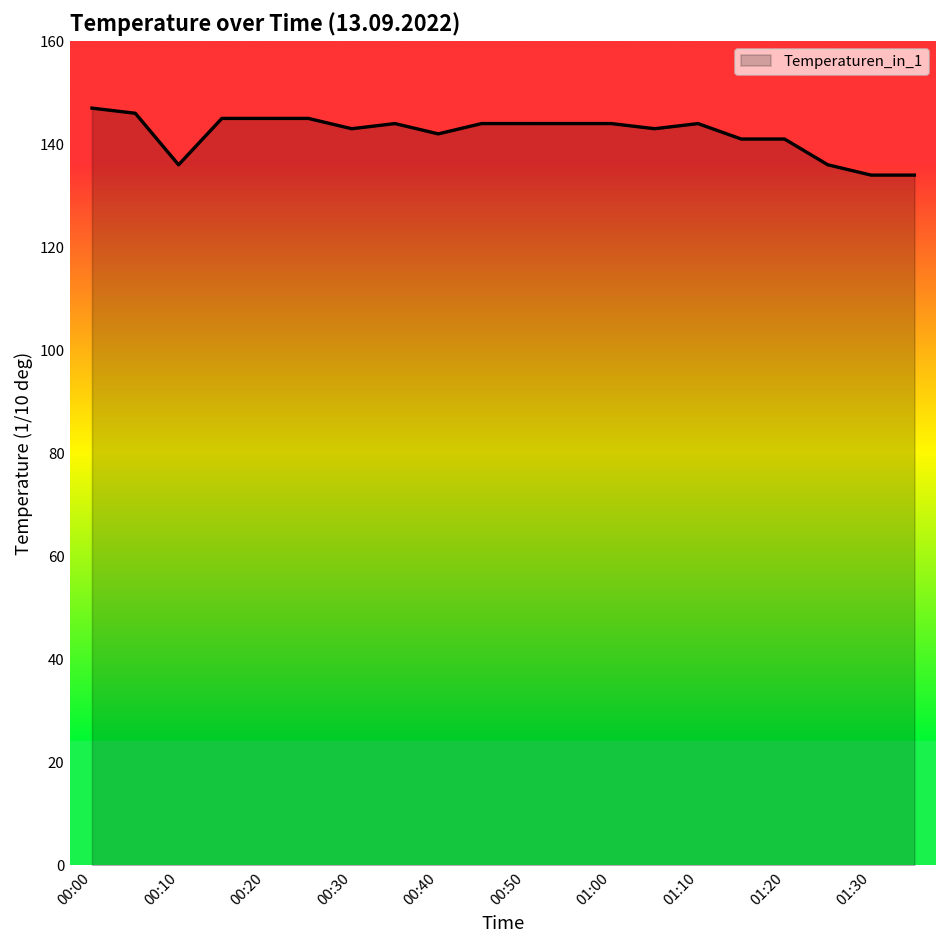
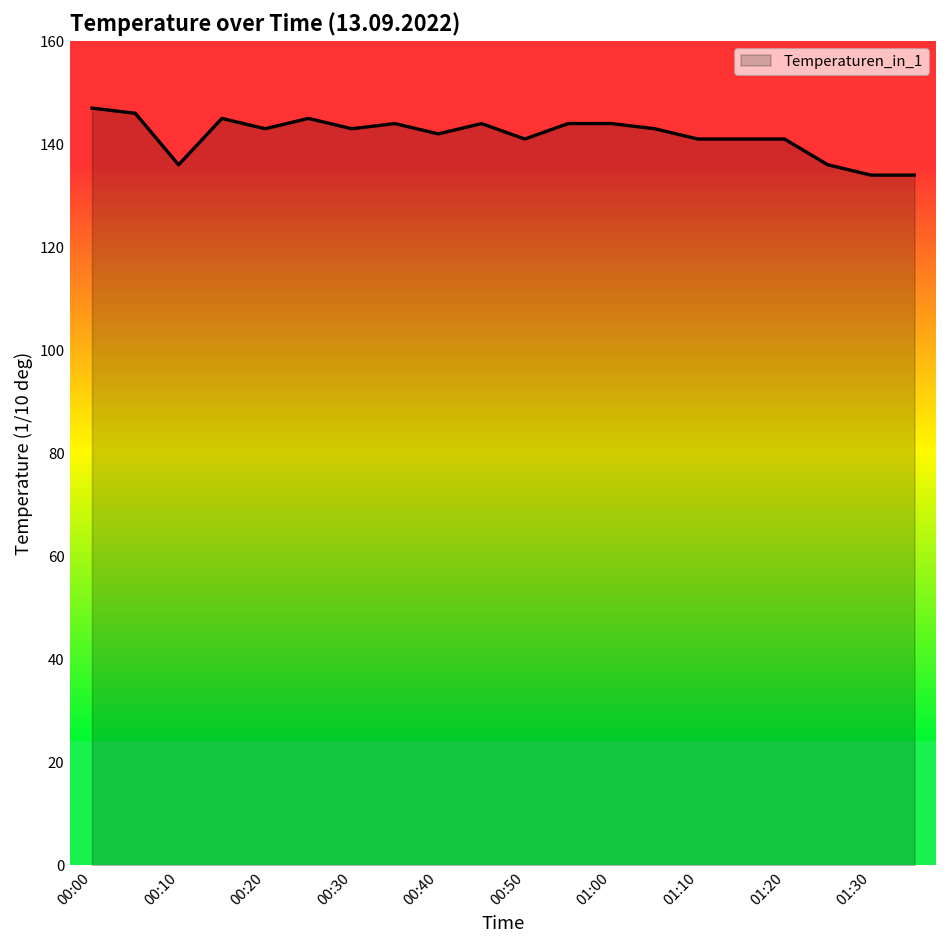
  {
    "00:00": 147,
    "00:10": 136,
-   "00:20": 145,
+   "00:20": 143,
    "00:30": 143,
    "00:40": 142,
-   "00:50": 144,
+   "00:50": 141,
    "01:00": 144,
-   "01:10": 144,
+   "01:10": 141,
    "01:20": 141,
    "01:30": 134
  }
